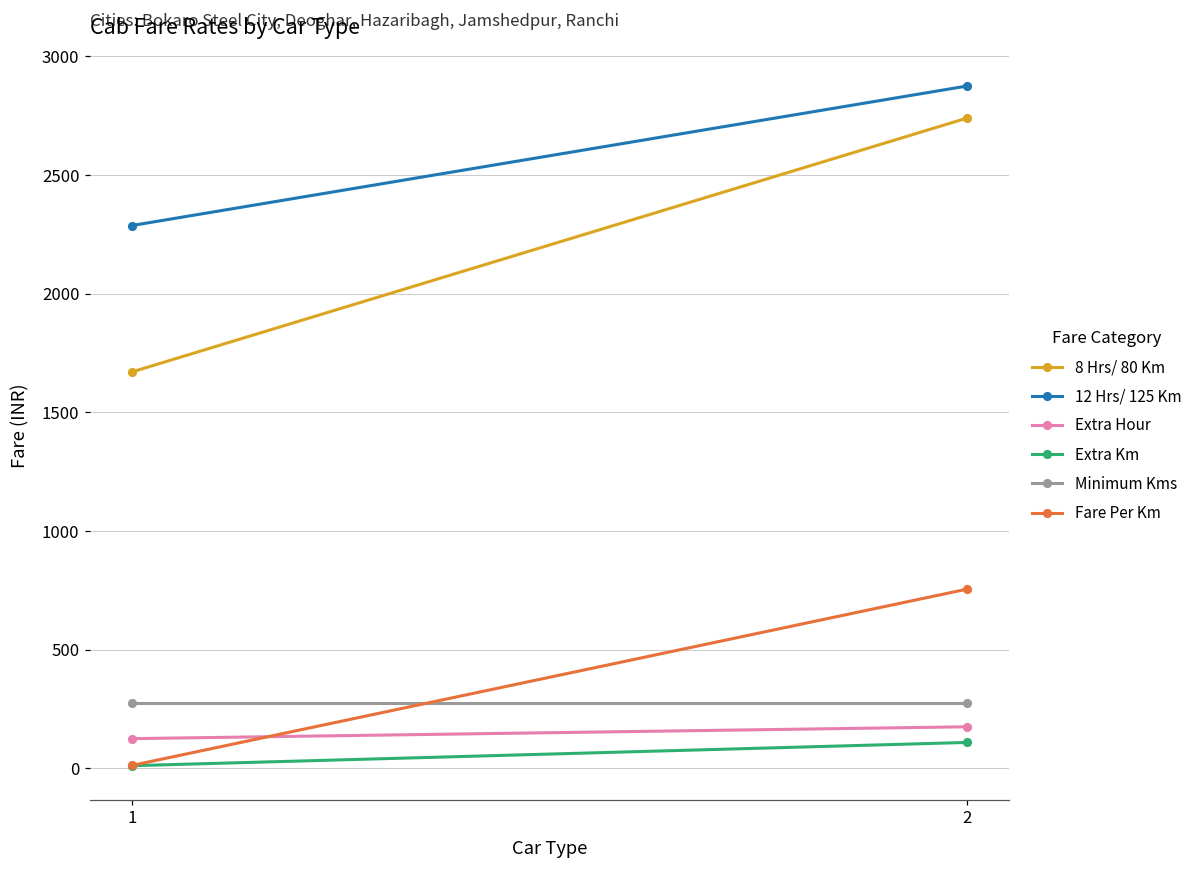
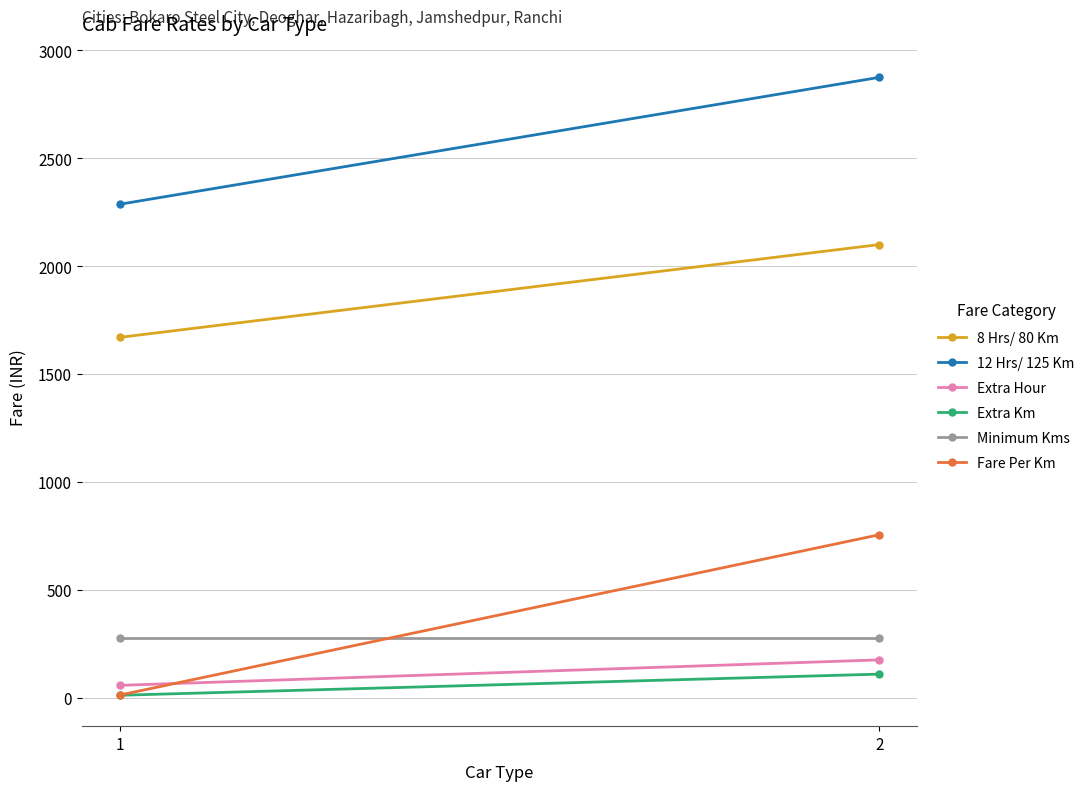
  {
    "8 Hrs/ 80 Km": {
      "1": 1670,
-     "2": 2740
+     "2": 2100
    },
    "12 Hrs/ 125 Km": {
      "1": 2290,
      "2": 2880
    },
    "Extra Hour": {
-     "1": 130,
+     "1": 60,
      "2": 180
    },
    "Extra Km": {
      "2": 110
    },
    "Minimum Kms": {
      "1": 280,
      "2": 280
    },
    "Fare Per Km": {
      "2": 760
    }
  }
